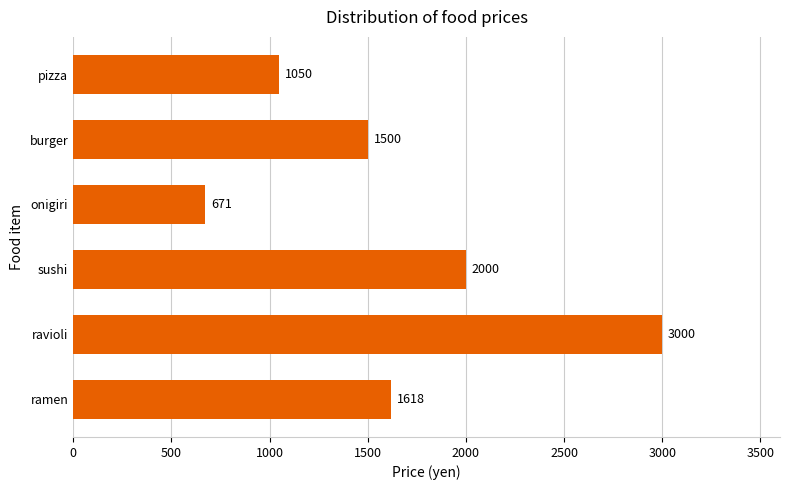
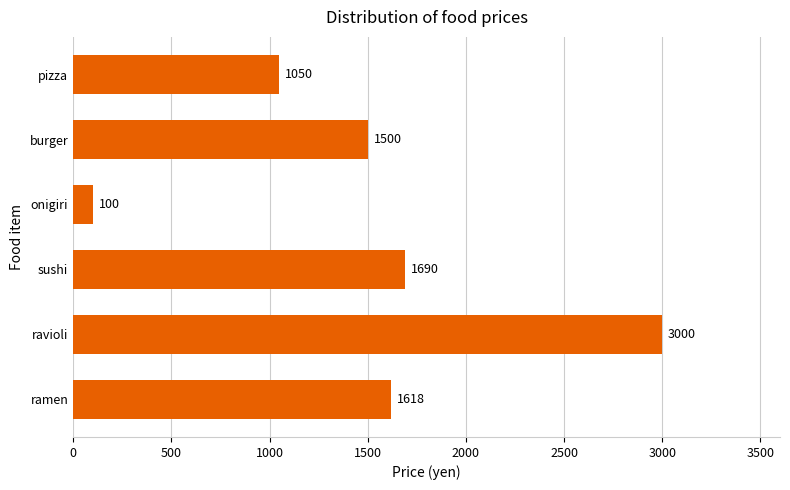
  {
    "pizza": 1050,
    "burger": 1500,
-   "onigiri": 671,
-   "sushi": 2000,
+   "onigiri": 100,
+   "sushi": 1690,
    "ravioli": 3000,
    "ramen": 1618
  }
